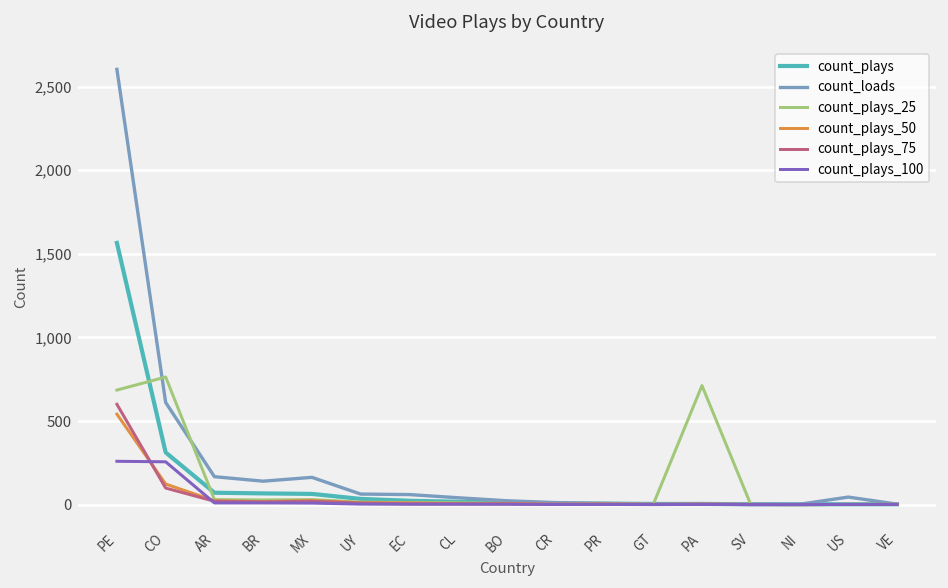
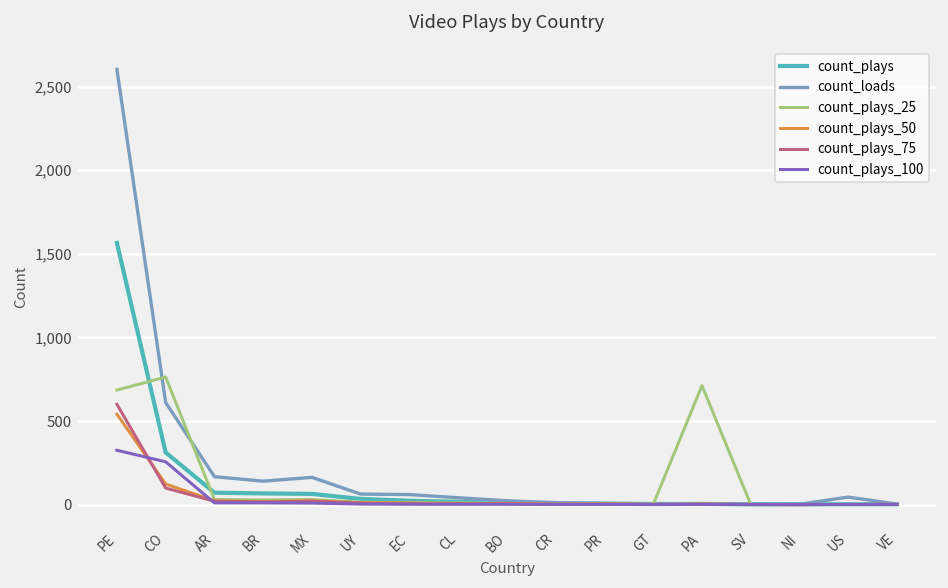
  {
    "count_plays_25": {
      "PE": 690,
      "CO": 760,
      "PA": 710
    },
    "count_plays_50": {
      "PE": 540,
      "CO": 120
    },
    "count_plays_75": {
      "PE": 600,
      "CO": 100
    },
    "count_plays_100": {
-     "PE": 260,
+     "PE": 330,
      "CO": 260
    }
  }
